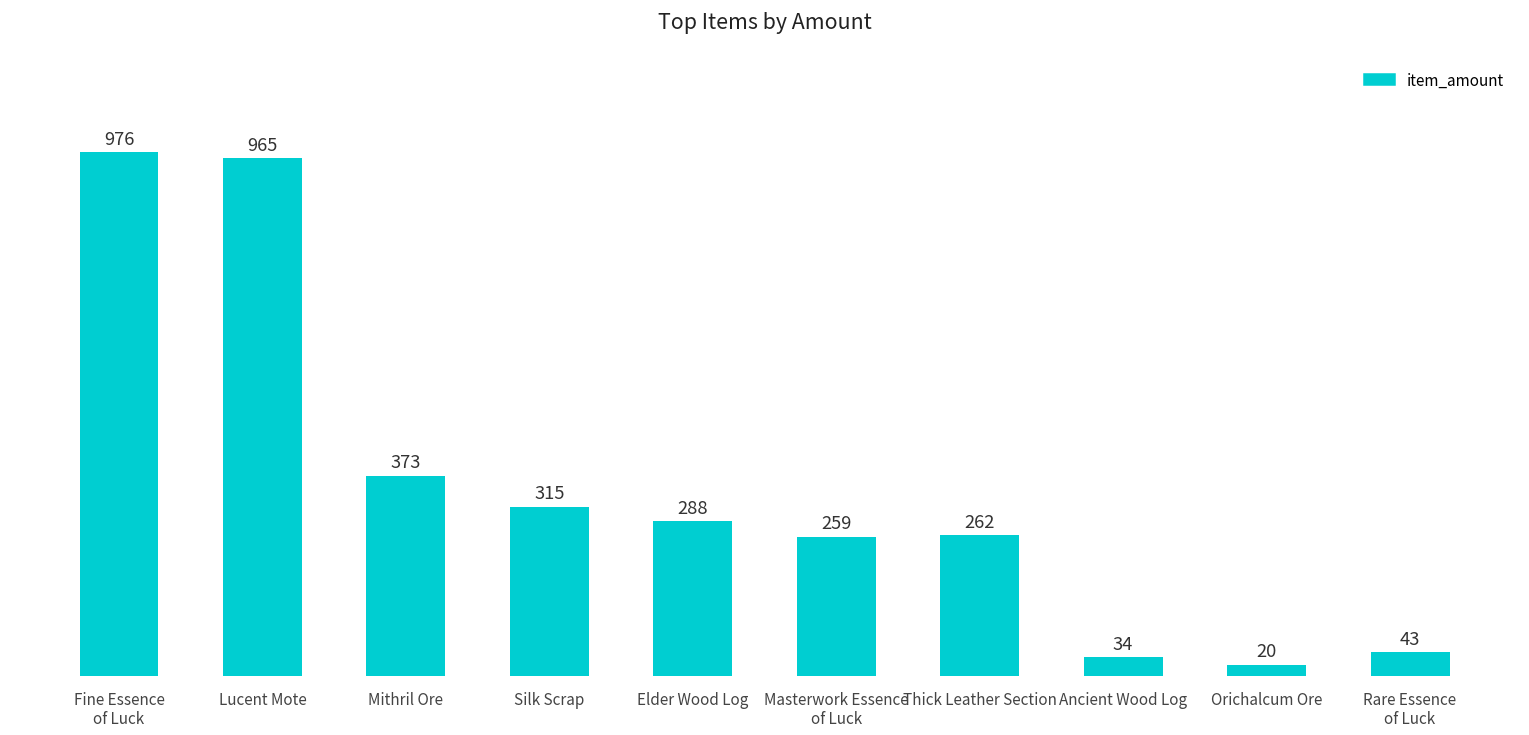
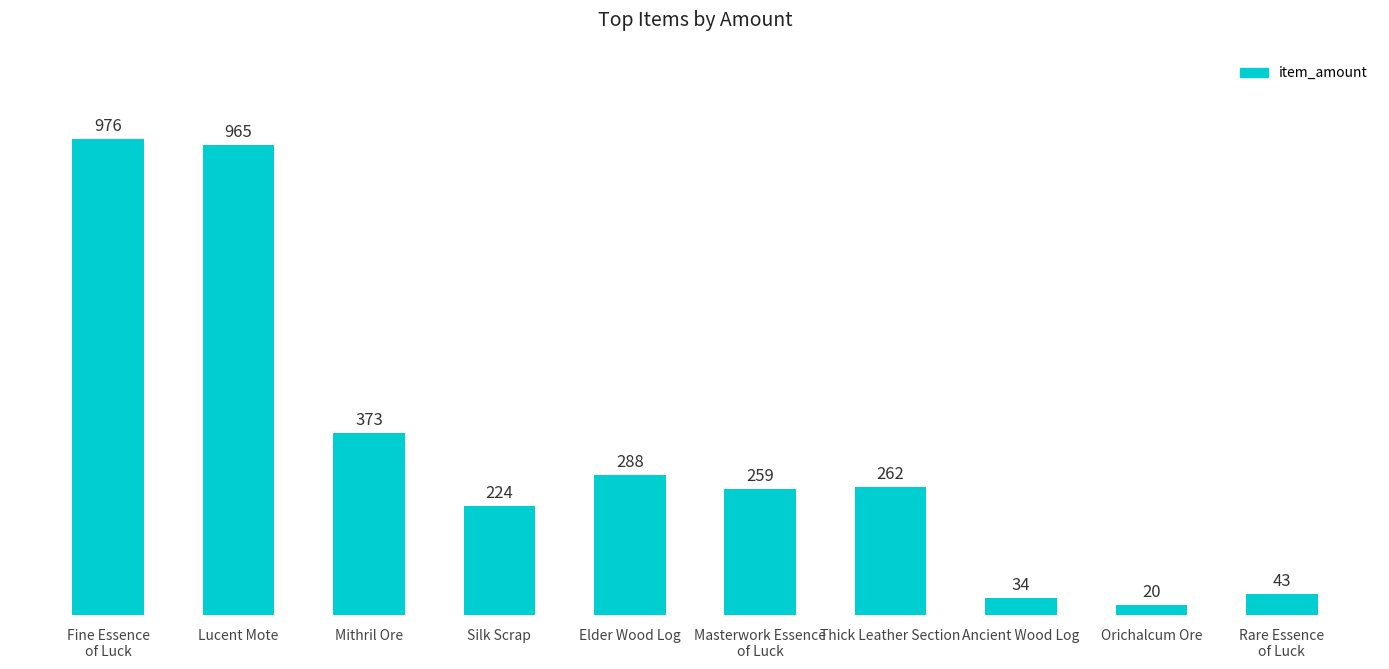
  {
    "Fine Essence of Luck": 976,
    "Lucent Mote": 965,
    "Mithril Ore": 373,
-   "Silk Scrap": 315,
+   "Silk Scrap": 224,
    "Elder Wood Log": 288,
    "Masterwork Essence of Luck": 259,
    "Thick Leather Section": 262,
    "Ancient Wood Log": 34,
    "Orichalcum Ore": 20,
    "Rare Essence of Luck": 43
  }
